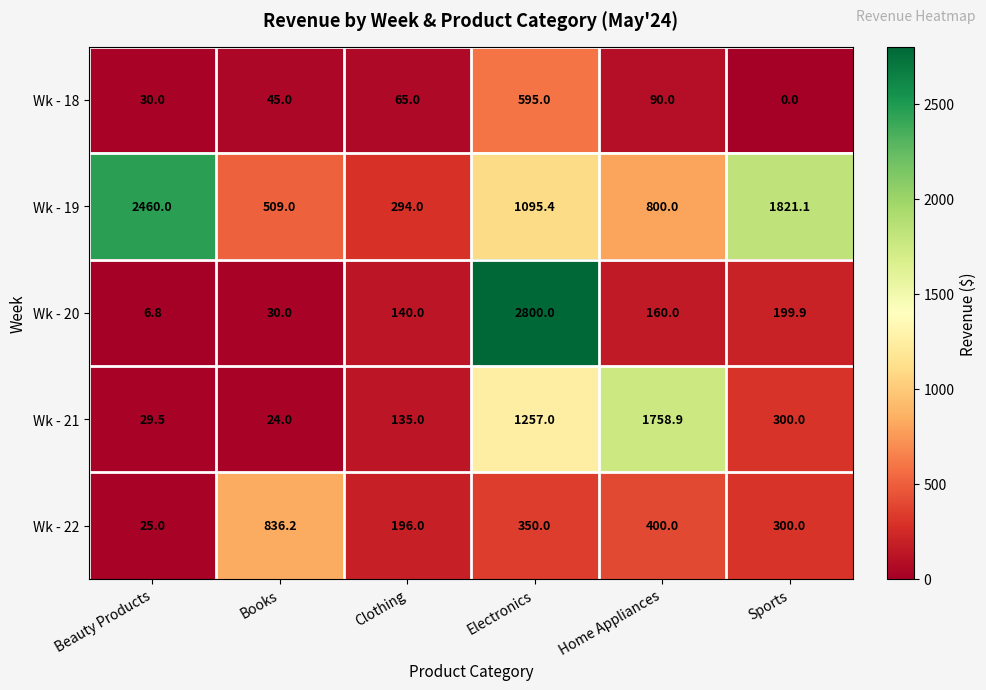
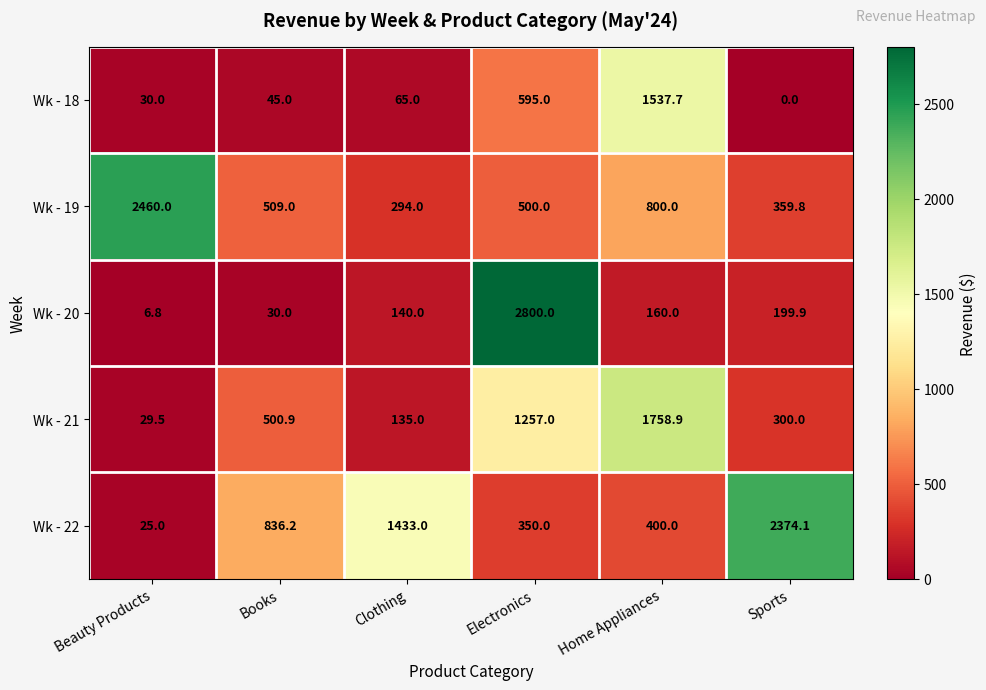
  {
    "Wk - 18": {
      "Beauty Products": 30.0,
      "Books": 45.0,
      "Clothing": 65.0,
      "Electronics": 595.0,
-     "Home Appliances": 90.0,
+     "Home Appliances": 1537.7,
      "Sports": 0.0
    },
    "Wk - 19": {
      "Beauty Products": 2460.0,
      "Books": 509.0,
      "Clothing": 294.0,
-     "Electronics": 1095.4,
+     "Electronics": 500.0,
      "Home Appliances": 800.0,
-     "Sports": 1821.1
+     "Sports": 359.8
    },
    "Wk - 20": {
      "Beauty Products": 6.8,
      "Books": 30.0,
      "Clothing": 140.0,
      "Electronics": 2800.0,
      "Home Appliances": 160.0,
      "Sports": 199.9
    },
    "Wk - 21": {
      "Beauty Products": 29.5,
-     "Books": 24.0,
+     "Books": 500.9,
      "Clothing": 135.0,
      "Electronics": 1257.0,
      "Home Appliances": 1758.9,
      "Sports": 300.0
    },
    "Wk - 22": {
      "Beauty Products": 25.0,
      "Books": 836.2,
-     "Clothing": 196.0,
+     "Clothing": 1433.0,
      "Electronics": 350.0,
      "Home Appliances": 400.0,
-     "Sports": 300.0
+     "Sports": 2374.1
    }
  }
